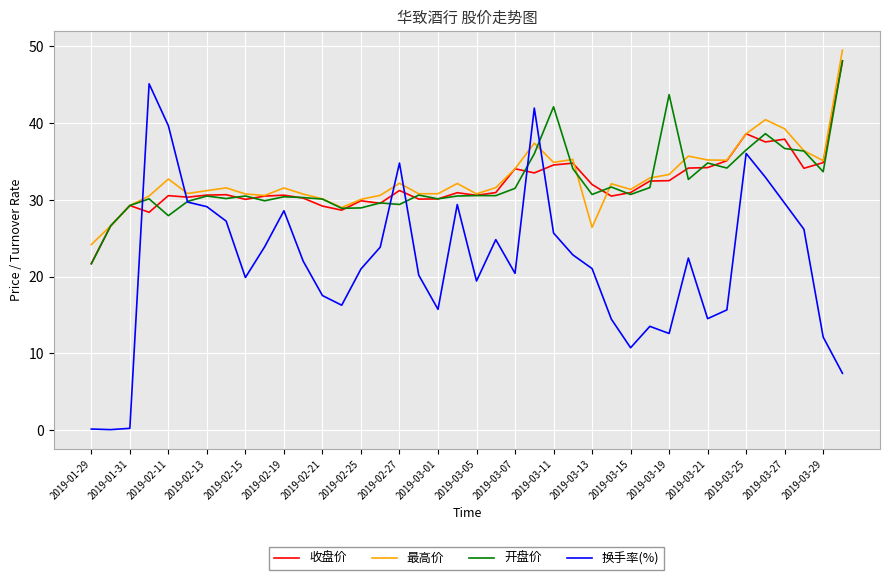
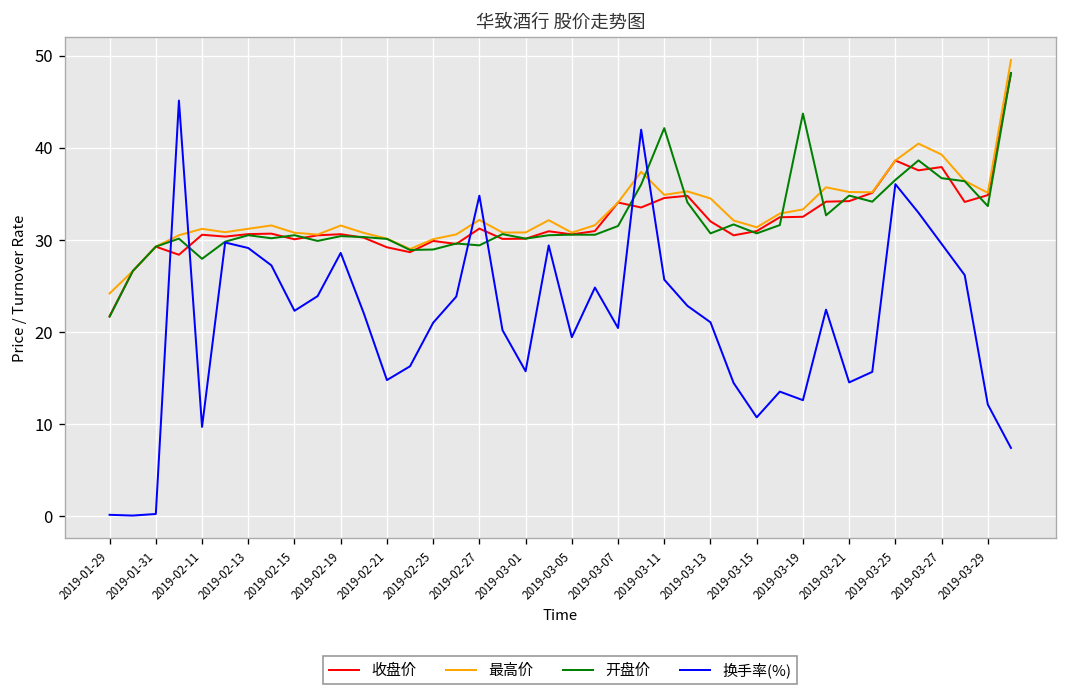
  {
    "收盘价": {
      "2019-02-11": 31,
      "2019-02-15": 30,
      "2019-02-21": 29,
      "2019-02-27": 31,
      "2019-03-11": 35,
      "2019-03-13": 32,
      "2019-03-19": 33,
      "2019-03-21": 34,
      "2019-03-27": 38
    },
    "最高价": {
      "2019-01-29": 24,
-     "2019-02-11": 33,
+     "2019-02-11": 31,
      "2019-02-13": 31,
      "2019-02-19": 32,
      "2019-02-27": 32,
      "2019-03-01": 31,
      "2019-03-11": 35,
-     "2019-03-13": 26,
+     "2019-03-13": 34,
      "2019-03-15": 31,
      "2019-03-19": 33,
      "2019-03-21": 35,
      "2019-03-27": 39
    },
    "开盘价": {
      "2019-02-11": 28,
      "2019-02-25": 29,
      "2019-02-27": 29,
      "2019-03-07": 32,
      "2019-03-11": 42,
      "2019-03-13": 31,
      "2019-03-19": 44,
      "2019-03-21": 35,
      "2019-03-25": 37,
      "2019-03-27": 37,
      "2019-03-29": 34
    },
    "换手率(%)": {
      "2019-01-29": 0,
      "2019-01-31": 0,
-     "2019-02-11": 40,
+     "2019-02-11": 10,
      "2019-02-13": 29,
-     "2019-02-15": 20,
+     "2019-02-15": 22,
      "2019-02-19": 29,
-     "2019-02-21": 18,
+     "2019-02-21": 15,
      "2019-02-25": 21,
      "2019-02-27": 35,
      "2019-03-01": 16,
      "2019-03-05": 19,
      "2019-03-07": 20,
      "2019-03-11": 26,
      "2019-03-13": 21,
      "2019-03-15": 11,
      "2019-03-19": 13,
      "2019-03-21": 15,
      "2019-03-25": 36,
      "2019-03-27": 30,
      "2019-03-29": 12
    }
  }
